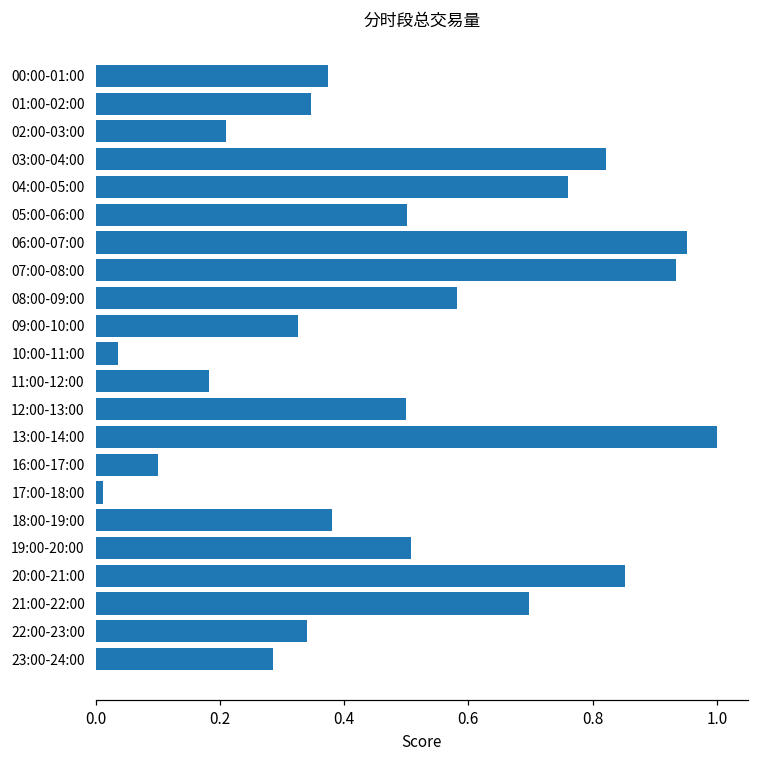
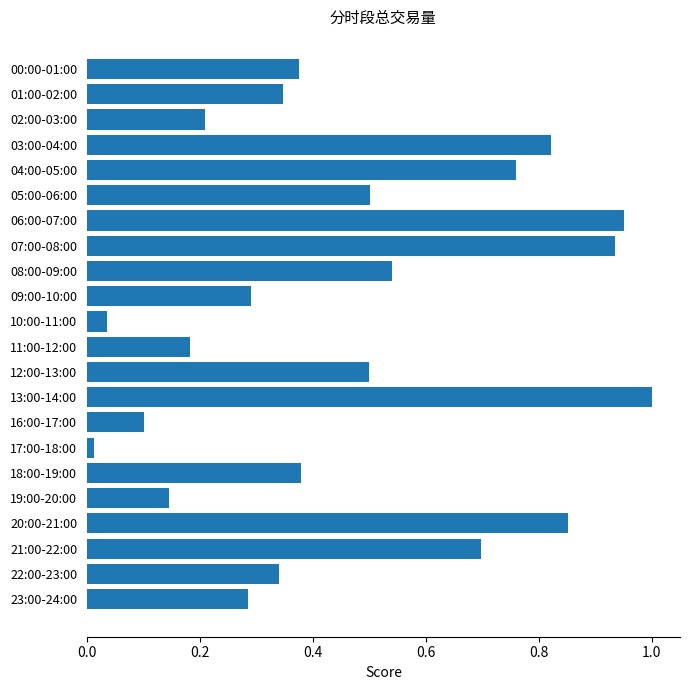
  {
    "00:00-01:00": 0.37,
    "01:00-02:00": 0.35,
    "02:00-03:00": 0.21,
    "03:00-04:00": 0.82,
    "04:00-05:00": 0.76,
    "05:00-06:00": 0.50,
    "06:00-07:00": 0.95,
    "07:00-08:00": 0.93,
-   "08:00-09:00": 0.58,
-   "09:00-10:00": 0.33,
+   "08:00-09:00": 0.54,
+   "09:00-10:00": 0.29,
    "10:00-11:00": 0.04,
    "11:00-12:00": 0.18,
    "12:00-13:00": 0.50,
    "13:00-14:00": 1.00,
    "16:00-17:00": 0.10,
    "17:00-18:00": 0.01,
    "18:00-19:00": 0.38,
-   "19:00-20:00": 0.51,
+   "19:00-20:00": 0.15,
    "20:00-21:00": 0.85,
    "21:00-22:00": 0.70,
    "22:00-23:00": 0.34,
    "23:00-24:00": 0.29
  }
